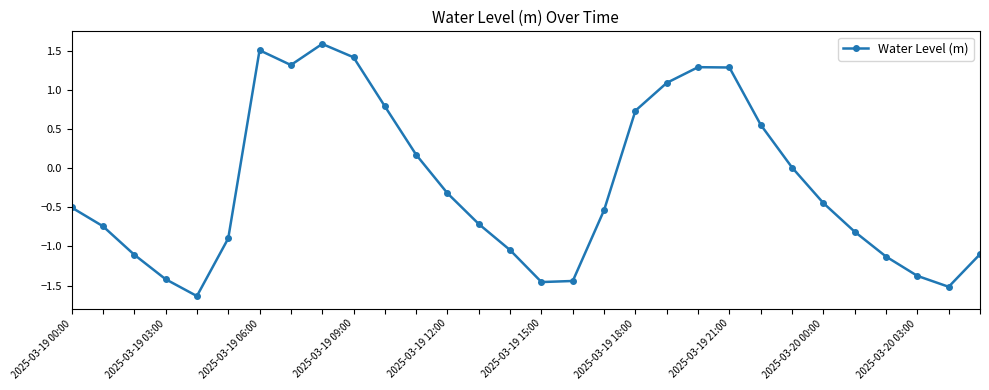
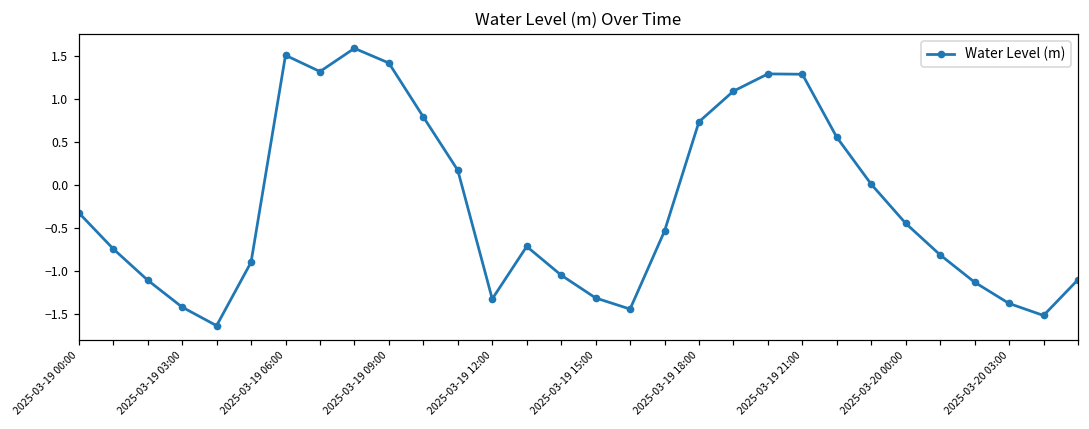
  {
-   "2025-03-19 00:00": -0.5,
+   "2025-03-19 00:00": -0.3,
    "2025-03-19 03:00": -1.4,
    "2025-03-19 06:00": 1.5,
    "2025-03-19 09:00": 1.4,
-   "2025-03-19 12:00": -0.3,
-   "2025-03-19 15:00": -1.5,
+   "2025-03-19 12:00": -1.3,
+   "2025-03-19 15:00": -1.3,
    "2025-03-19 18:00": 0.7,
    "2025-03-19 21:00": 1.3,
    "2025-03-20 00:00": -0.4,
    "2025-03-20 03:00": -1.4
  }
